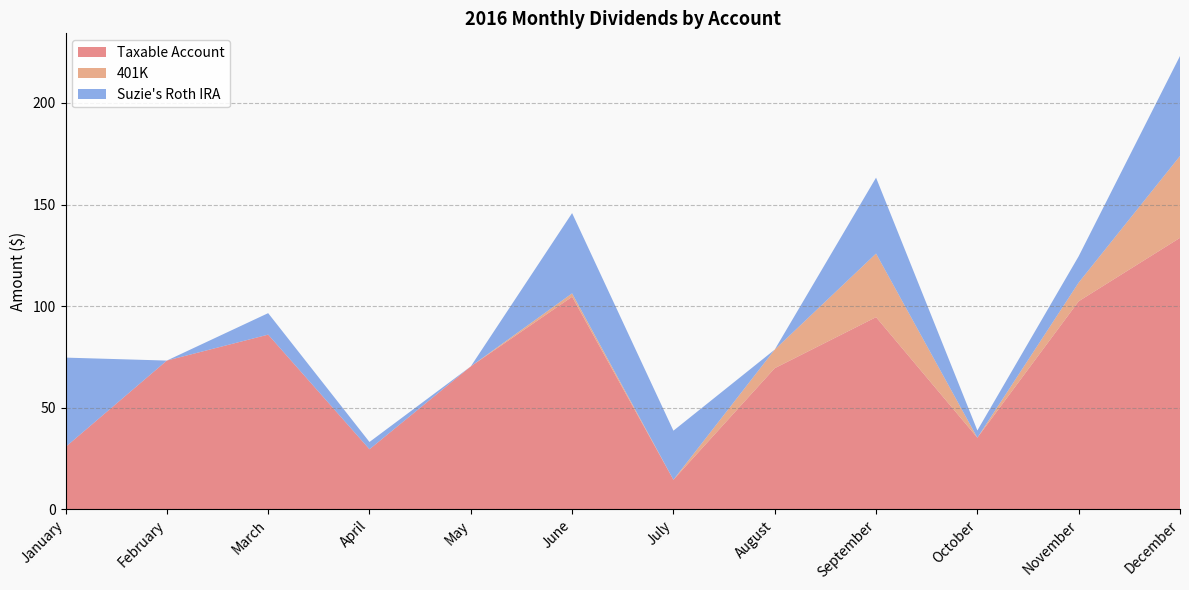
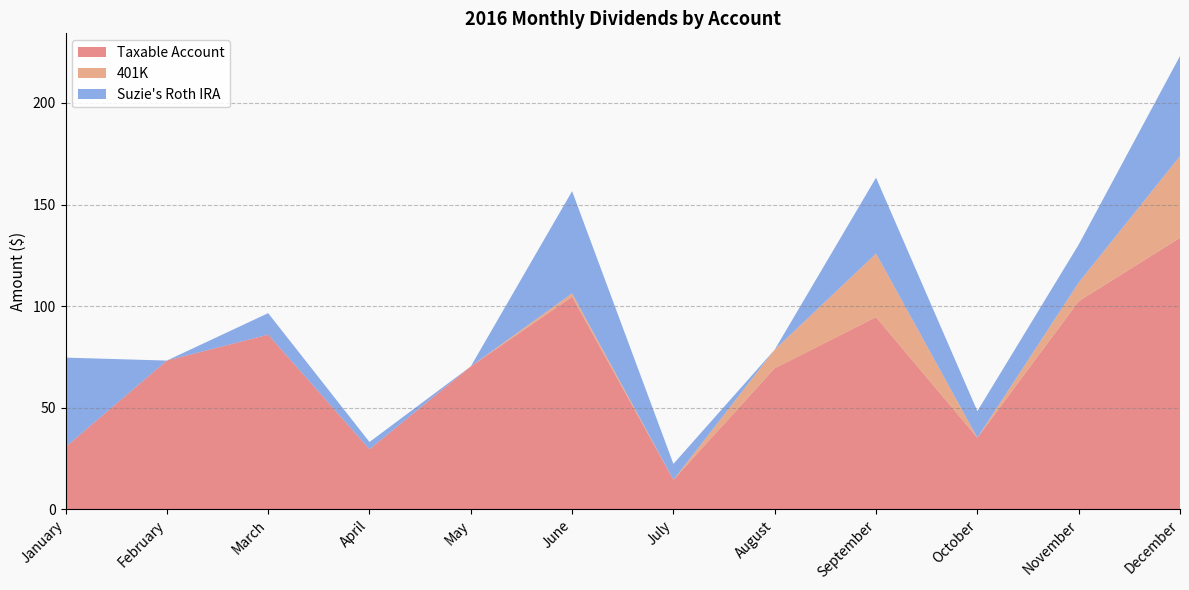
  {
    "Suzie's Roth IRA": {
      "January": 44,
      "March": 11,
      "April": 4,
-     "June": 40,
-     "July": 24,
+     "June": 50,
+     "July": 8,
      "September": 37,
-     "October": 4,
-     "November": 13,
+     "October": 13,
+     "November": 19,
      "December": 49
    }
  }
